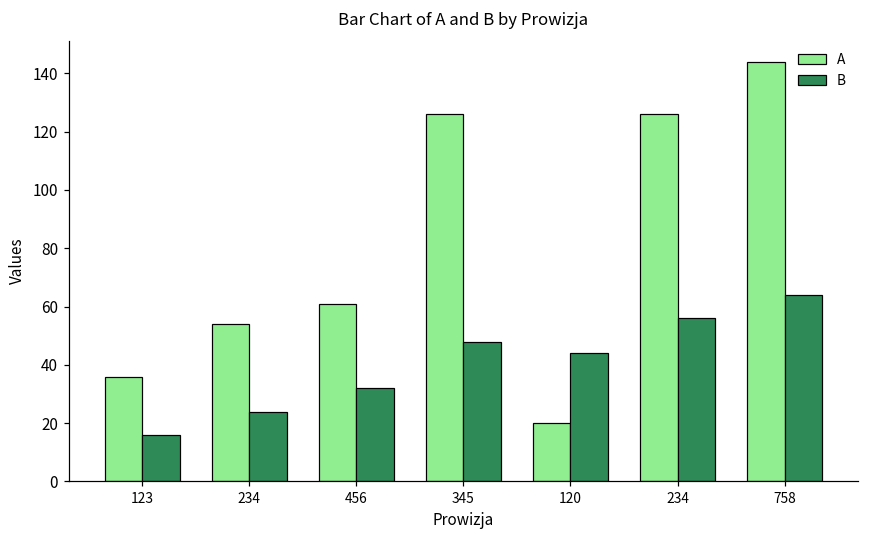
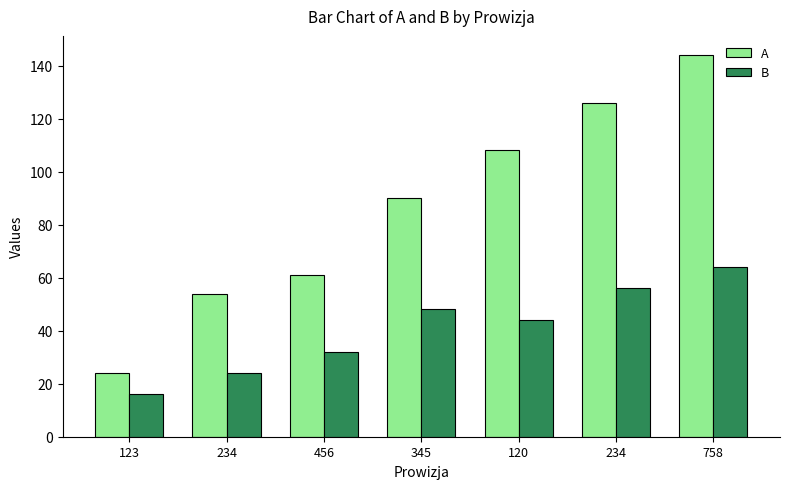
  {
    "A": {
-     "123": 36,
+     "123": 24,
      "456": 61,
-     "345": 126,
-     "120": 20,
+     "345": 90,
+     "120": 108,
      "758": 144
    },
    "B": {
      "123": 16,
      "456": 32,
      "345": 48,
      "120": 44,
      "758": 64
    }
  }
